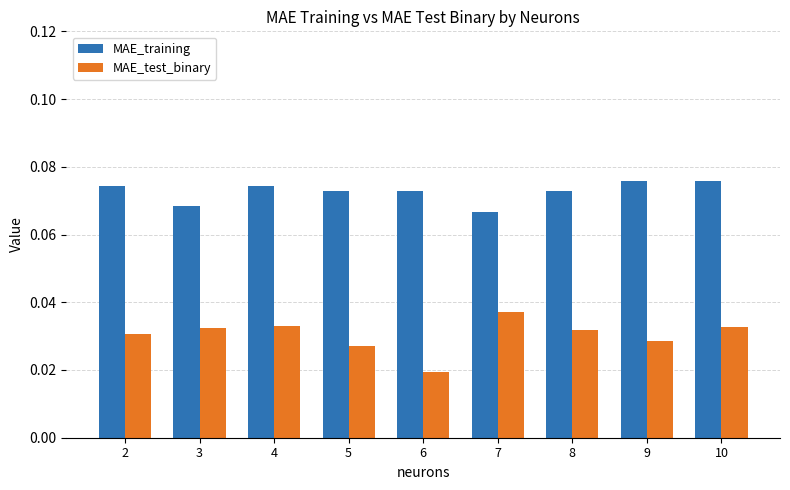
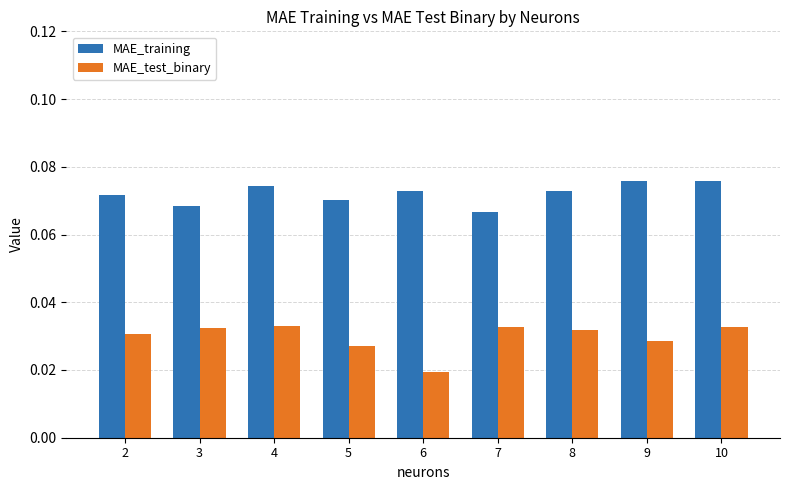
  {
    "MAE_training": {
-     "2": 0.074,
+     "2": 0.072,
      "3": 0.069,
      "4": 0.074,
-     "5": 0.073,
+     "5": 0.070,
      "6": 0.073,
      "7": 0.067,
      "8": 0.073,
      "9": 0.076,
      "10": 0.076
    },
    "MAE_test_binary": {
      "2": 0.031,
      "3": 0.032,
      "4": 0.033,
      "5": 0.027,
      "6": 0.019,
-     "7": 0.037,
+     "7": 0.033,
      "8": 0.032,
      "9": 0.029,
      "10": 0.033
    }
  }
